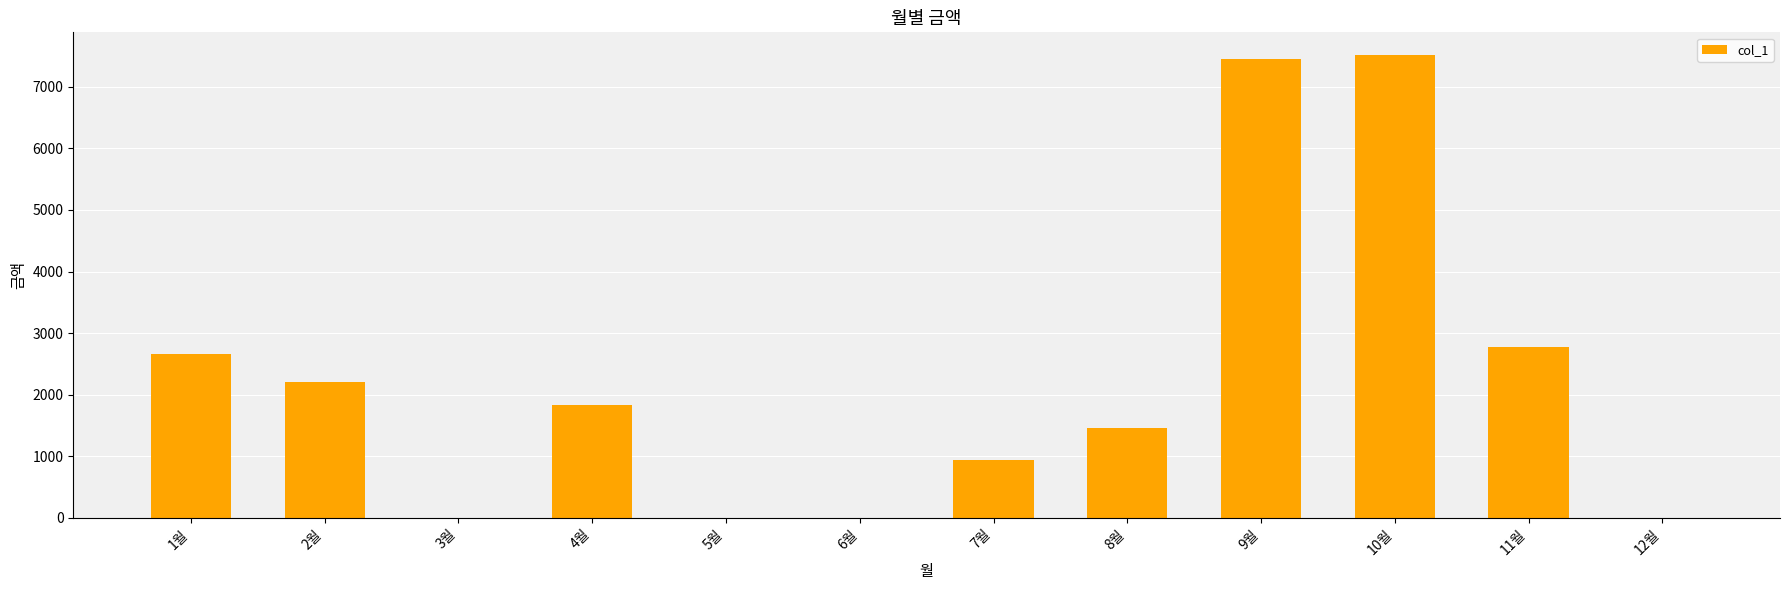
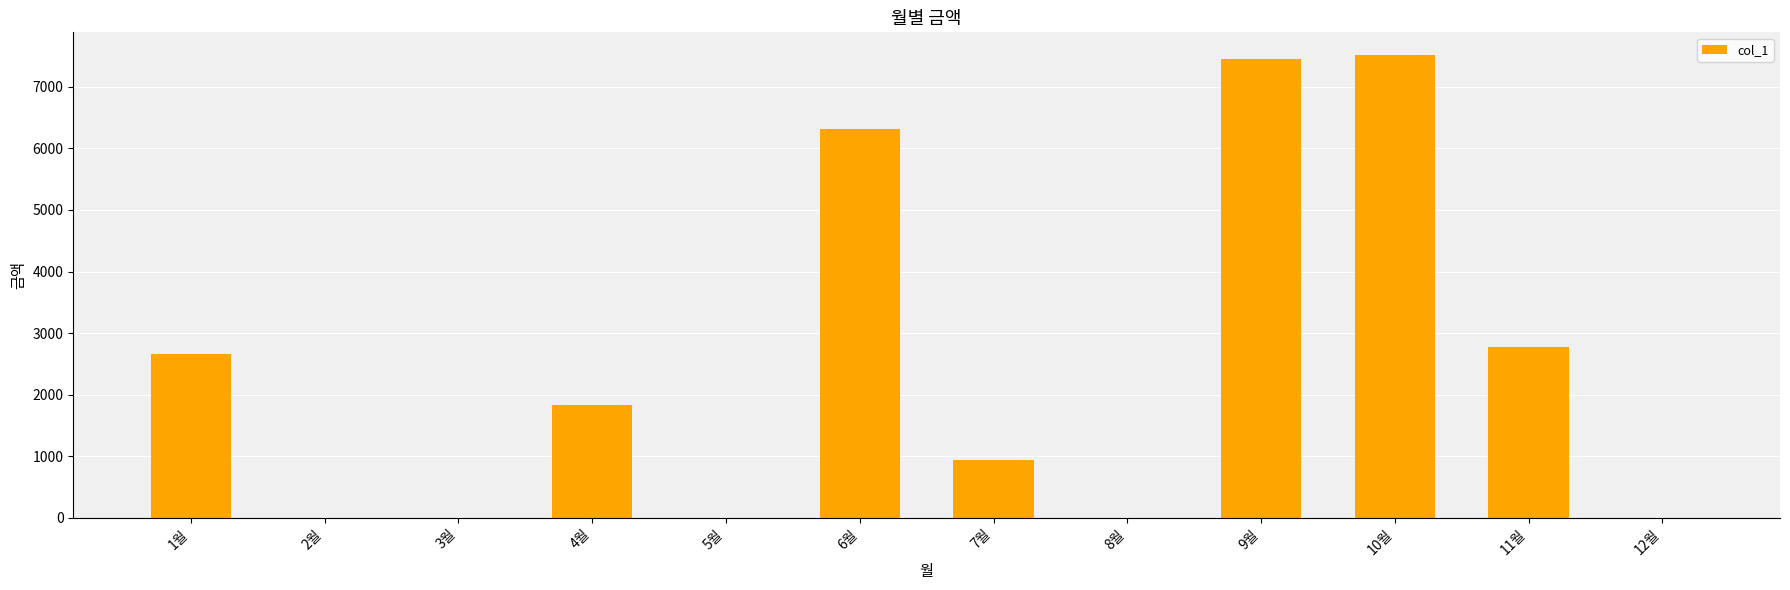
  {
    "1월": 2700,
-   "2월": 2200,
+   "2월": 0,
    "3월": 0,
    "4월": 1800,
    "5월": 0,
-   "6월": 0,
+   "6월": 6300,
    "7월": 900,
-   "8월": 1500,
+   "8월": 0,
    "9월": 7500,
    "10월": 7500,
    "11월": 2800,
    "12월": 0
  }
